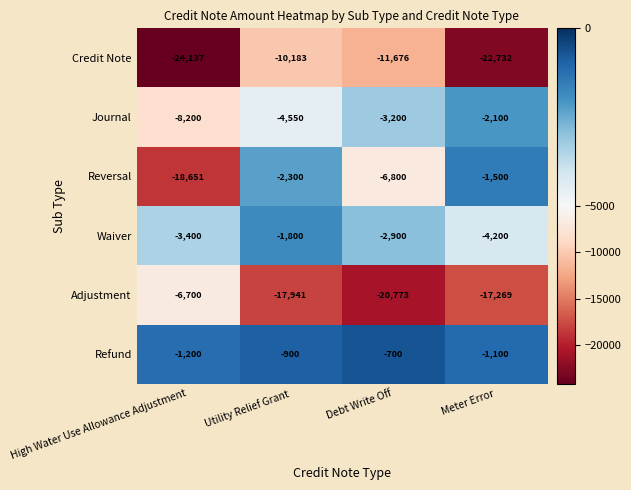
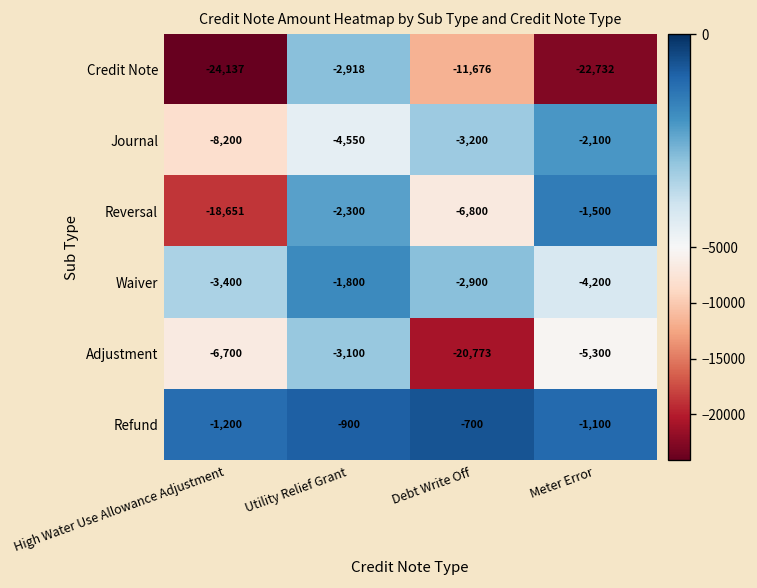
  {
    "Credit Note": {
      "High Water Use Allowance Adjustment": "-24,137",
-     "Utility Relief Grant": "-10,183",
+     "Utility Relief Grant": "-2,918",
      "Debt Write Off": "-11,676",
      "Meter Error": "-22,732"
    },
    "Journal": {
      "High Water Use Allowance Adjustment": "-8,200",
      "Utility Relief Grant": "-4,550",
      "Debt Write Off": "-3,200",
      "Meter Error": "-2,100"
    },
    "Reversal": {
      "High Water Use Allowance Adjustment": "-18,651",
      "Utility Relief Grant": "-2,300",
      "Debt Write Off": "-6,800",
      "Meter Error": "-1,500"
    },
    "Waiver": {
      "High Water Use Allowance Adjustment": "-3,400",
      "Utility Relief Grant": "-1,800",
      "Debt Write Off": "-2,900",
      "Meter Error": "-4,200"
    },
    "Adjustment": {
      "High Water Use Allowance Adjustment": "-6,700",
-     "Utility Relief Grant": "-17,941",
+     "Utility Relief Grant": "-3,100",
      "Debt Write Off": "-20,773",
-     "Meter Error": "-17,269"
+     "Meter Error": "-5,300"
    },
    "Refund": {
      "High Water Use Allowance Adjustment": "-1,200",
      "Utility Relief Grant": "-900",
      "Debt Write Off": "-700",
      "Meter Error": "-1,100"
    }
  }
